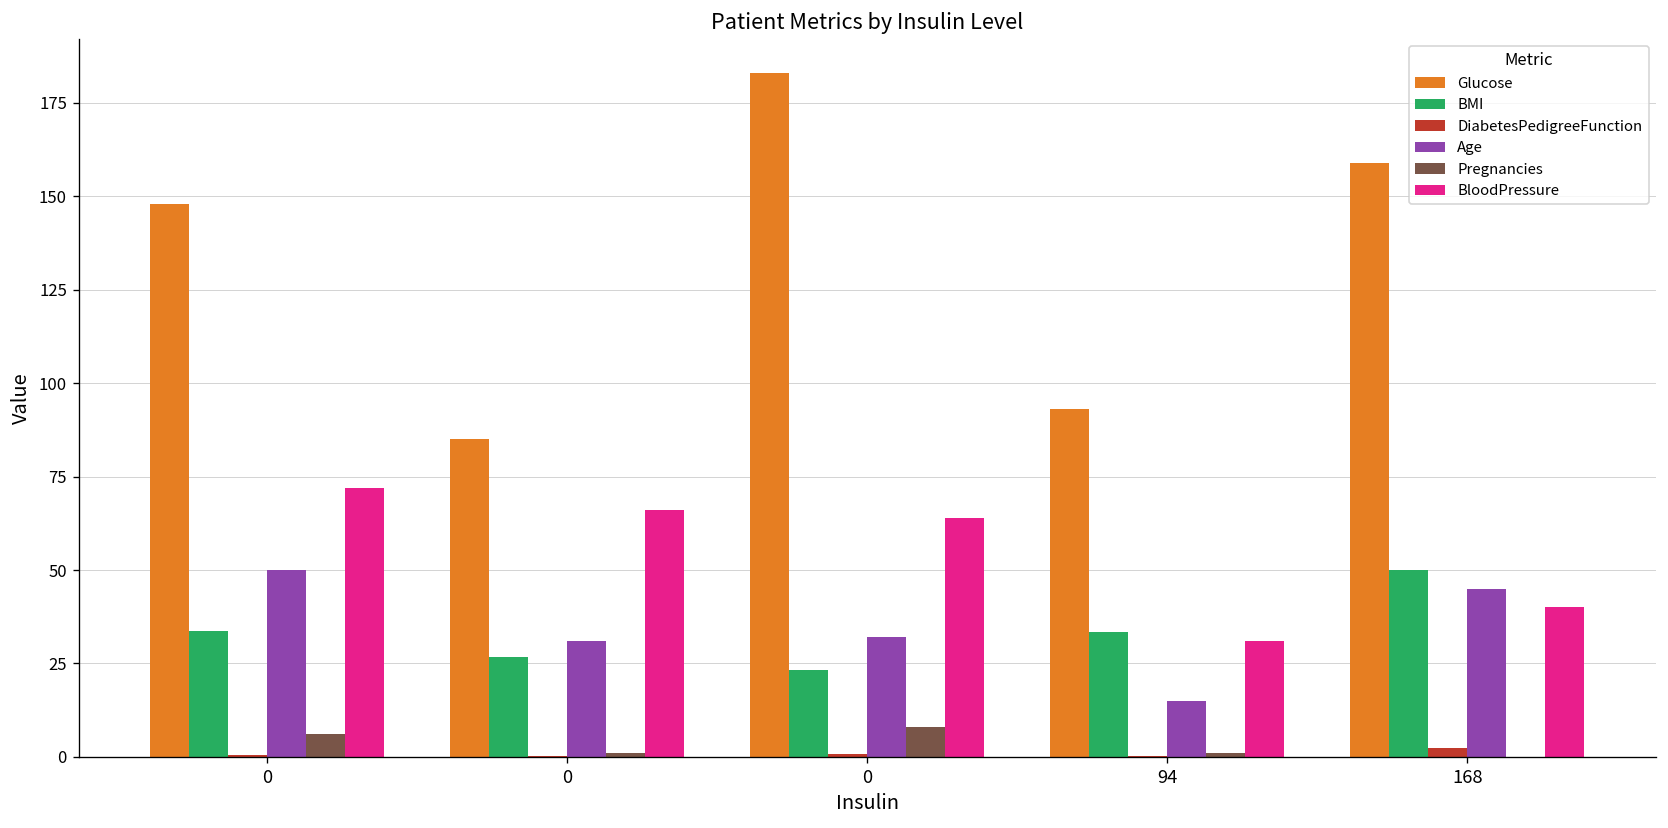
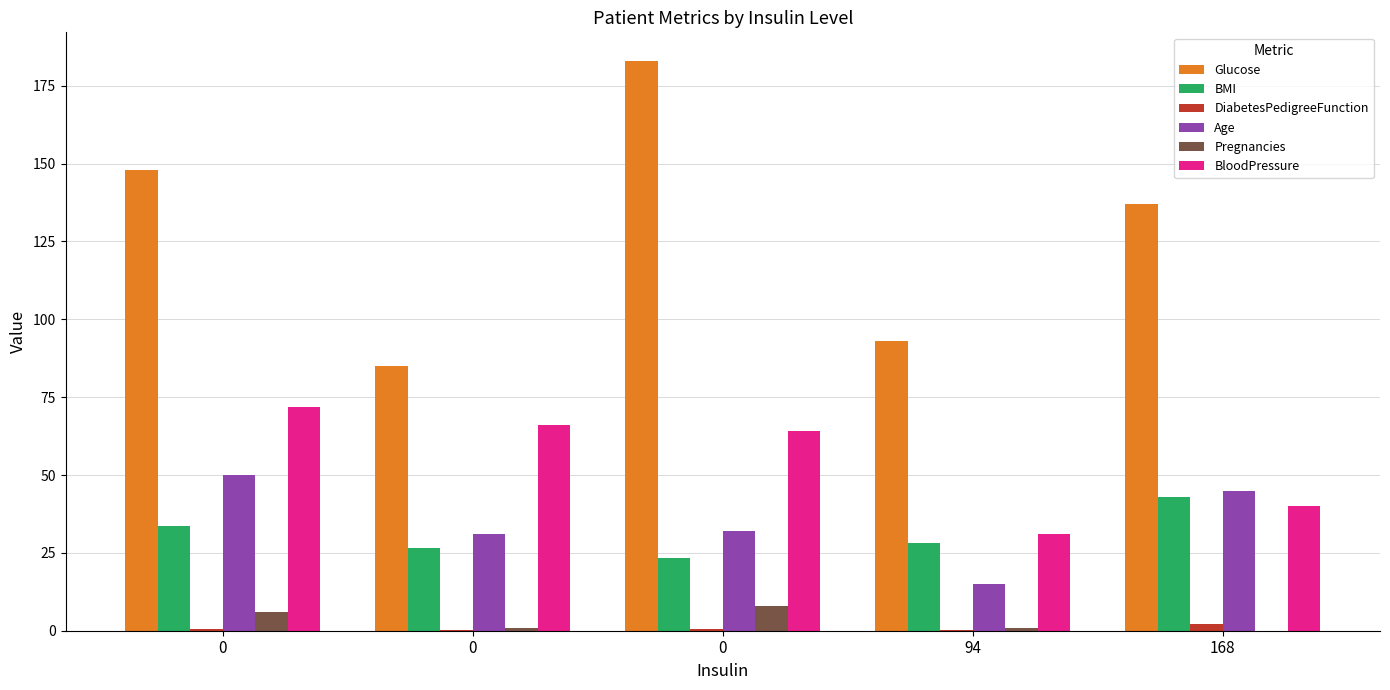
  {
    "Glucose": {
      "94": 93,
-     "168": 159
+     "168": 137
    },
    "BMI": {
-     "94": 33,
-     "168": 50
+     "94": 28,
+     "168": 43
    },
    "DiabetesPedigreeFunction": {
      "168": 2
    },
    "Age": {
      "94": 15,
      "168": 45
    },
    "Pregnancies": {
      "94": 1,
      "168": 0
    },
    "BloodPressure": {
      "94": 31,
      "168": 40
    }
  }
